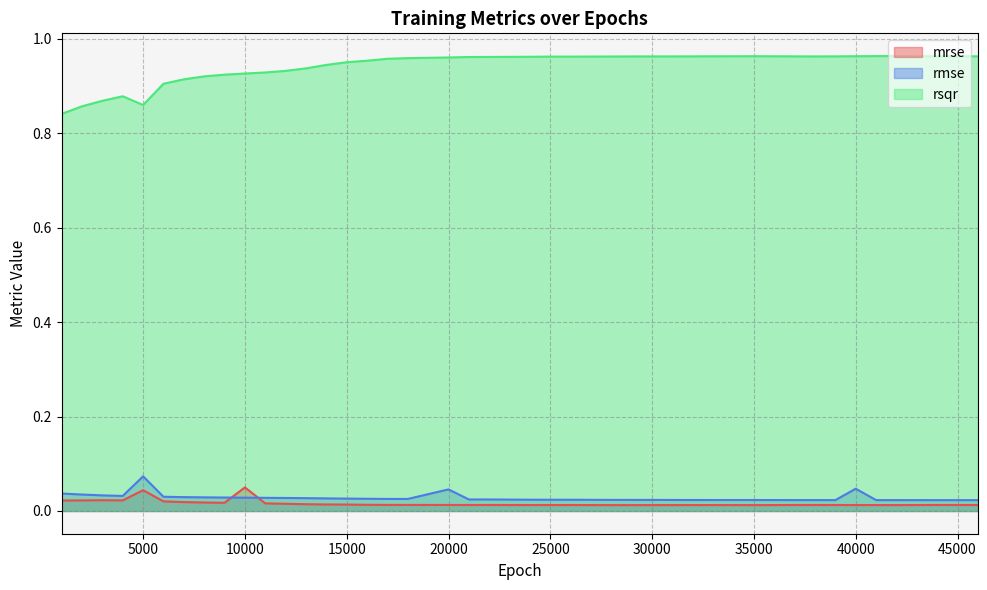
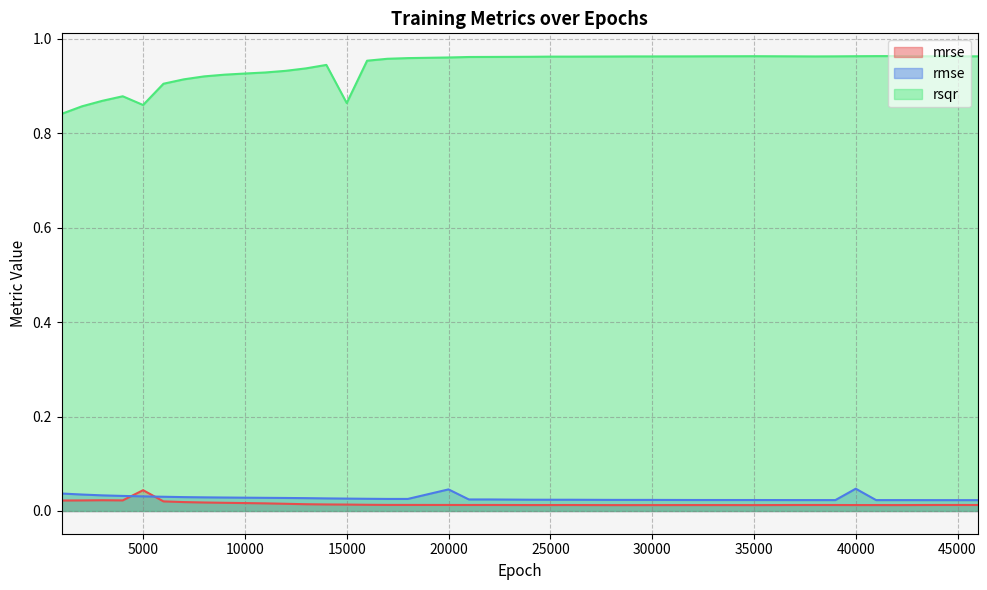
  {
    "mrse": {
      "5000": 0.04,
-     "10000": 0.05,
+     "10000": 0.02,
      "15000": 0.01,
      "20000": 0.01,
      "25000": 0.01,
      "30000": 0.01,
      "35000": 0.01,
      "40000": 0.01,
      "45000": 0.01
    },
    "rmse": {
-     "5000": 0.07,
+     "5000": 0.03,
      "10000": 0.03,
      "15000": 0.03,
      "20000": 0.05,
      "25000": 0.02,
      "30000": 0.02,
      "35000": 0.02,
      "40000": 0.05,
      "45000": 0.02
    },
    "rsqr": {
      "5000": 0.86,
      "10000": 0.93,
-     "15000": 0.95,
+     "15000": 0.86,
      "20000": 0.96,
      "25000": 0.96,
      "30000": 0.96,
      "35000": 0.96,
      "40000": 0.96
    }
  }
